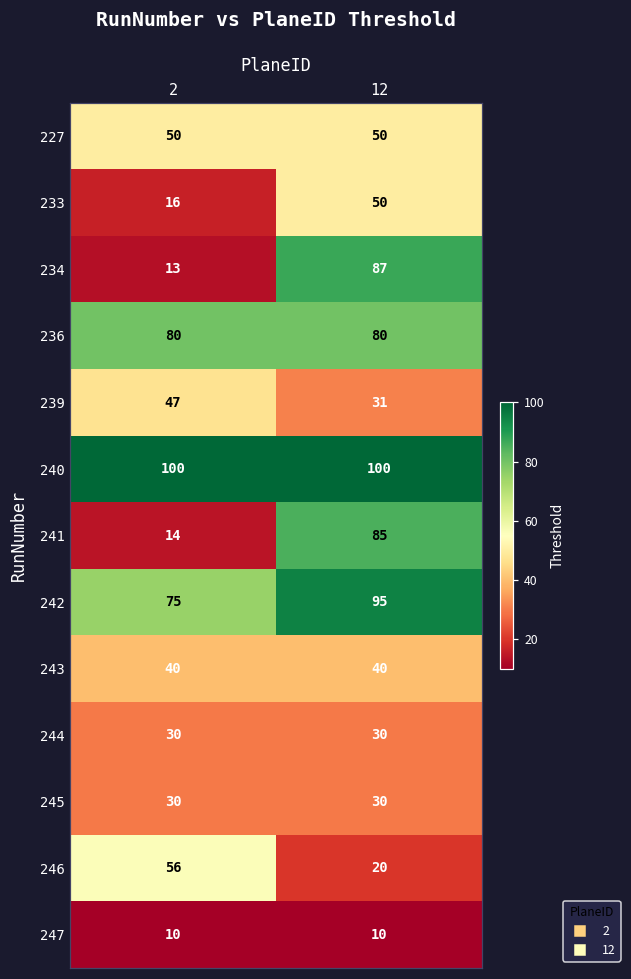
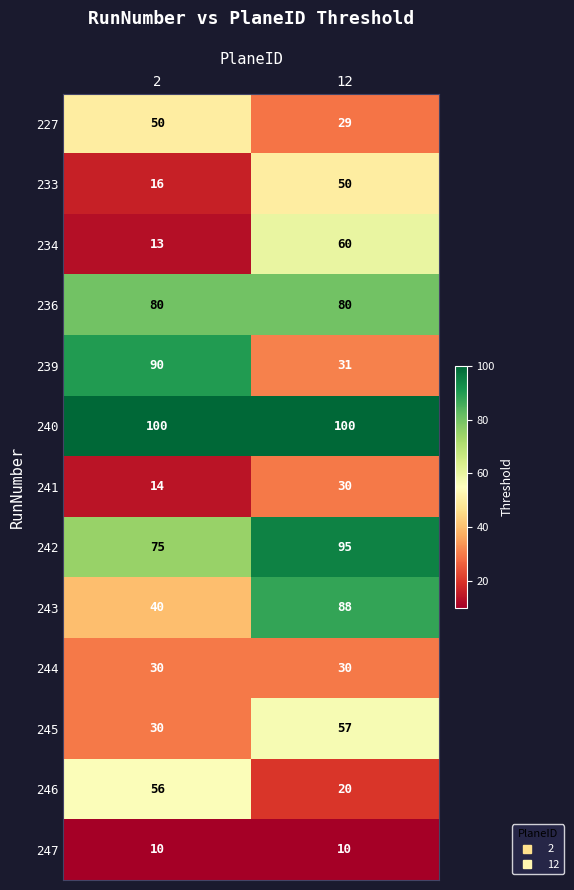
  {
    "227": {
      "2": 50,
-     "12": 50
+     "12": 29
    },
    "233": {
      "2": 16,
      "12": 50
    },
    "234": {
      "2": 13,
-     "12": 87
+     "12": 60
    },
    "236": {
      "2": 80,
      "12": 80
    },
    "239": {
-     "2": 47,
+     "2": 90,
      "12": 31
    },
    "240": {
      "2": 100,
      "12": 100
    },
    "241": {
      "2": 14,
-     "12": 85
+     "12": 30
    },
    "242": {
      "2": 75,
      "12": 95
    },
    "243": {
      "2": 40,
-     "12": 40
+     "12": 88
    },
    "244": {
      "2": 30,
      "12": 30
    },
    "245": {
      "2": 30,
-     "12": 30
+     "12": 57
    },
    "246": {
      "2": 56,
      "12": 20
    },
    "247": {
      "2": 10,
      "12": 10
    }
  }
